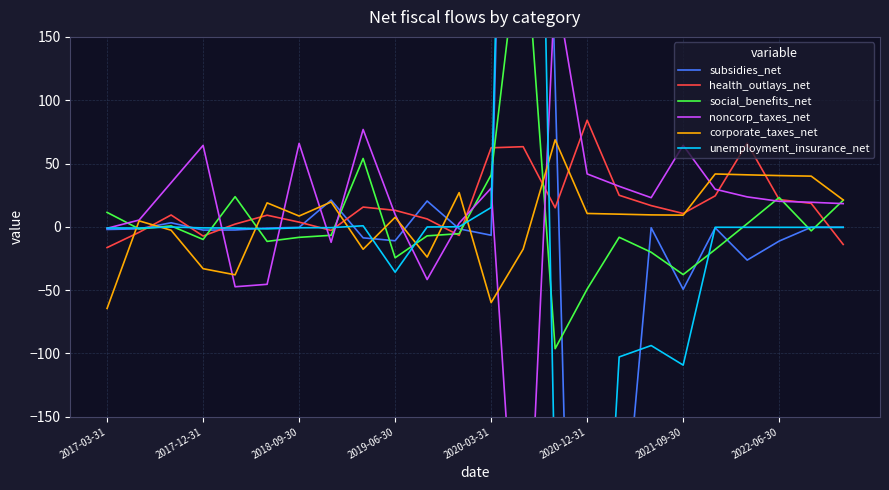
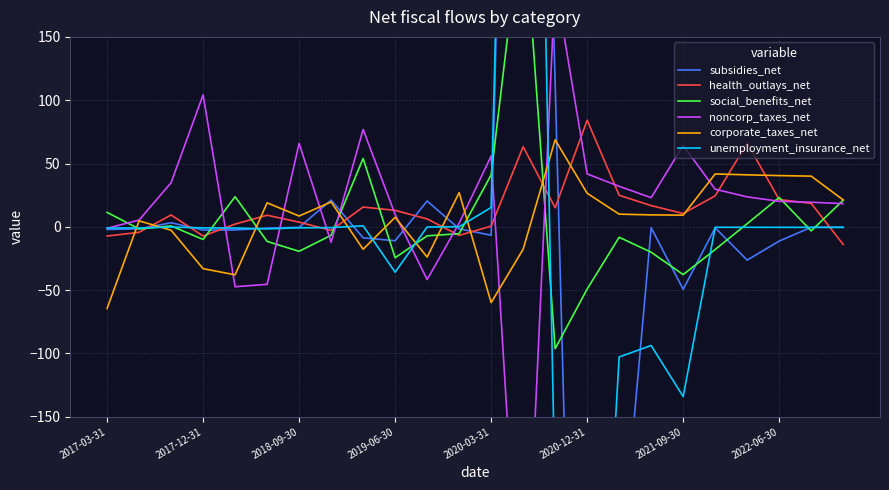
  {
    "subsidies_net": {
      "2019-06-30": -11,
      "2020-03-31": -7,
      "2021-09-30": -49,
      "2022-06-30": -11
    },
    "health_outlays_net": {
-     "2017-03-31": -16,
+     "2017-03-31": -7,
      "2017-12-31": -7,
      "2018-09-30": 4,
      "2019-06-30": 13,
-     "2020-03-31": 62,
+     "2020-03-31": 1,
      "2020-12-31": 84
    },
    "social_benefits_net": {
      "2017-03-31": 11,
      "2017-12-31": -10,
-     "2018-09-30": -8,
+     "2018-09-30": -19,
      "2019-06-30": -24,
      "2020-03-31": 41,
      "2020-12-31": -49,
      "2021-09-30": -38
    },
    "noncorp_taxes_net": {
-     "2017-12-31": 64,
+     "2017-12-31": 104,
      "2018-09-30": 66,
      "2019-06-30": 10,
-     "2020-03-31": 31,
+     "2020-03-31": 56,
      "2020-12-31": 42
    },
    "corporate_taxes_net": {
      "2017-03-31": -64,
      "2017-12-31": -33,
      "2018-09-30": 9,
      "2019-06-30": 8,
      "2020-03-31": -60,
-     "2020-12-31": 11,
+     "2020-12-31": 27,
      "2022-06-30": 40
    },
    "unemployment_insurance_net": {
      "2019-06-30": -36,
      "2020-03-31": 15,
-     "2021-09-30": -109,
+     "2021-09-30": -134,
      "2022-06-30": 0
    }
  }
